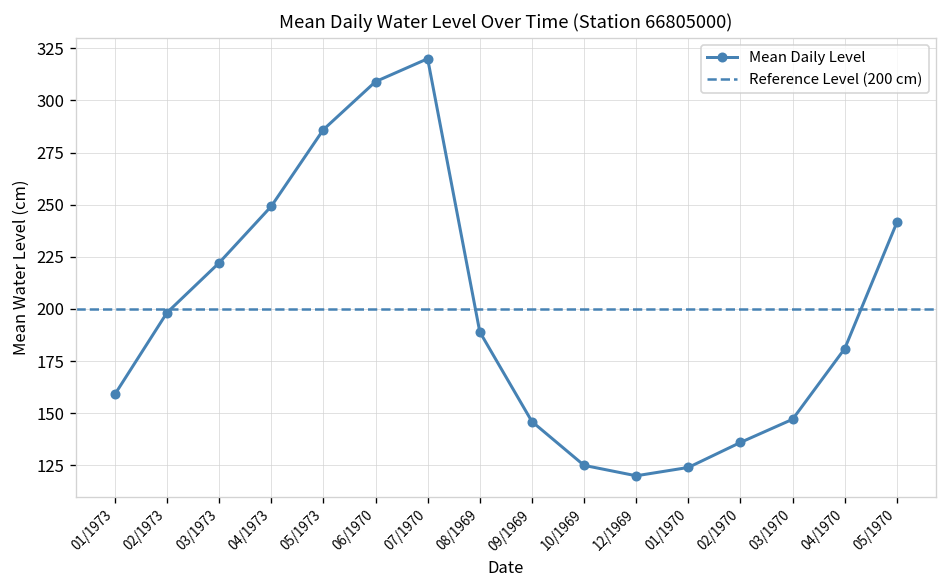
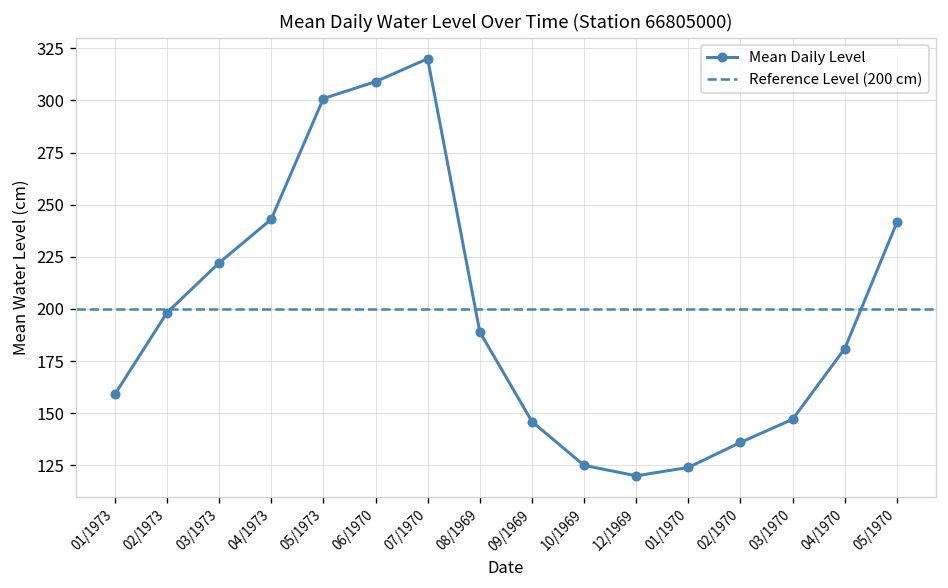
  {
    "01/1973": 159,
    "02/1973": 198,
    "03/1973": 222,
-   "04/1973": 249,
-   "05/1973": 286,
+   "04/1973": 243,
+   "05/1973": 301,
    "06/1970": 309,
    "07/1970": 320,
    "08/1969": 189,
    "09/1969": 146,
    "10/1969": 125,
    "12/1969": 120,
    "01/1970": 124,
    "02/1970": 136,
    "03/1970": 147,
    "04/1970": 181,
    "05/1970": 242
  }
